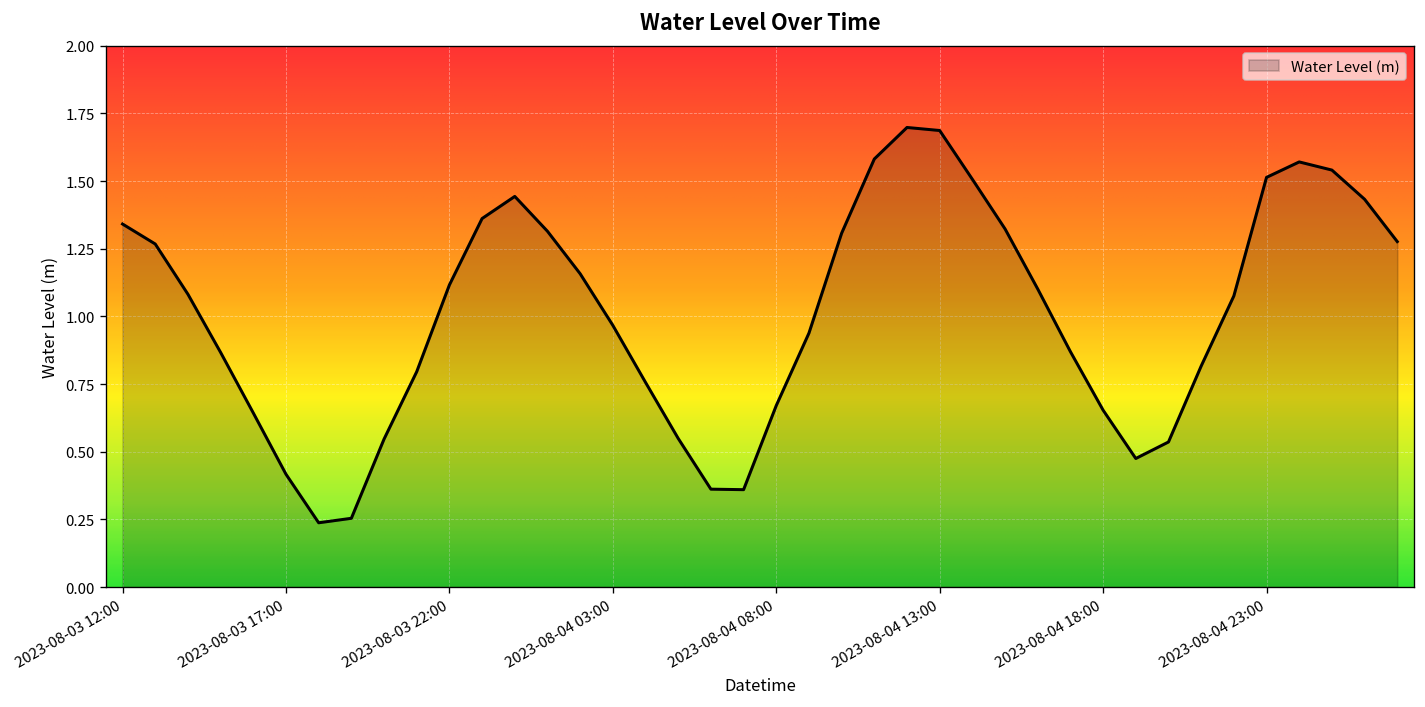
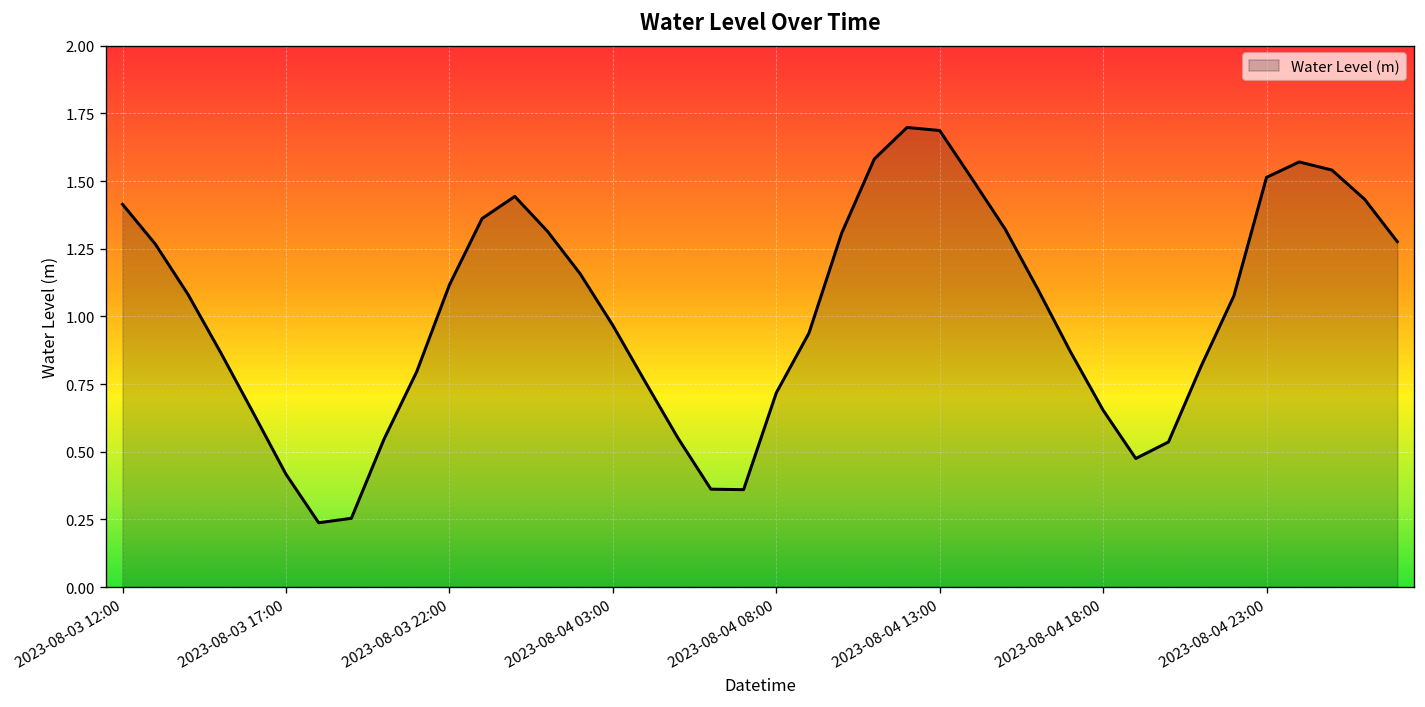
  {
-   "2023-08-03 12:00": 1.34,
+   "2023-08-03 12:00": 1.41,
    "2023-08-03 17:00": 0.42,
    "2023-08-03 22:00": 1.12,
    "2023-08-04 03:00": 0.97,
-   "2023-08-04 08:00": 0.67,
+   "2023-08-04 08:00": 0.72,
    "2023-08-04 13:00": 1.69,
    "2023-08-04 18:00": 0.65,
    "2023-08-04 23:00": 1.51
  }
